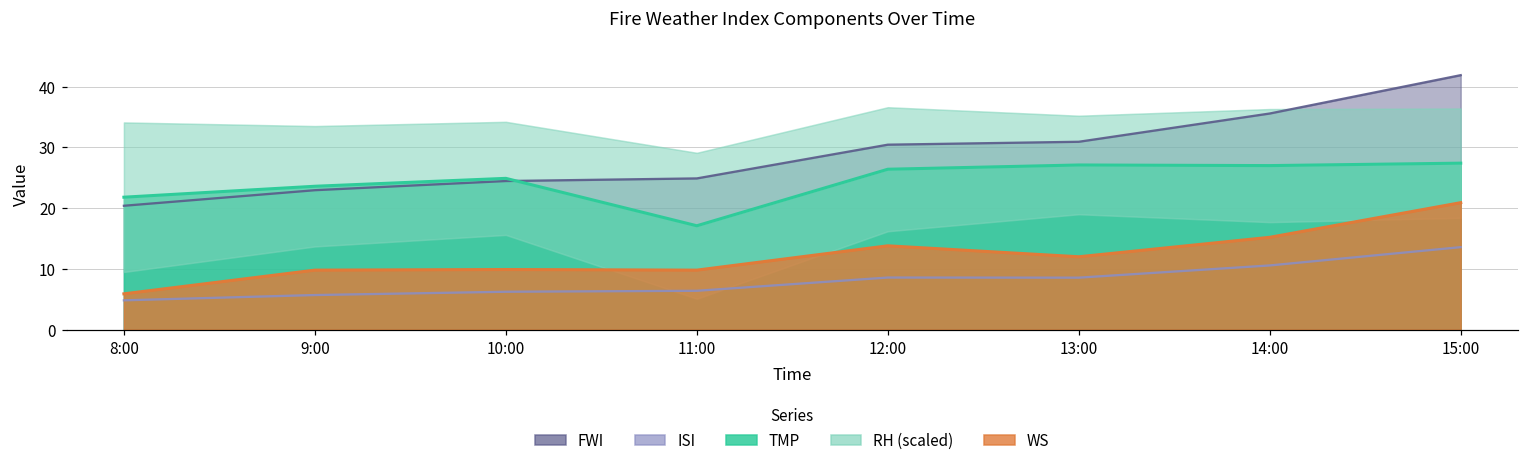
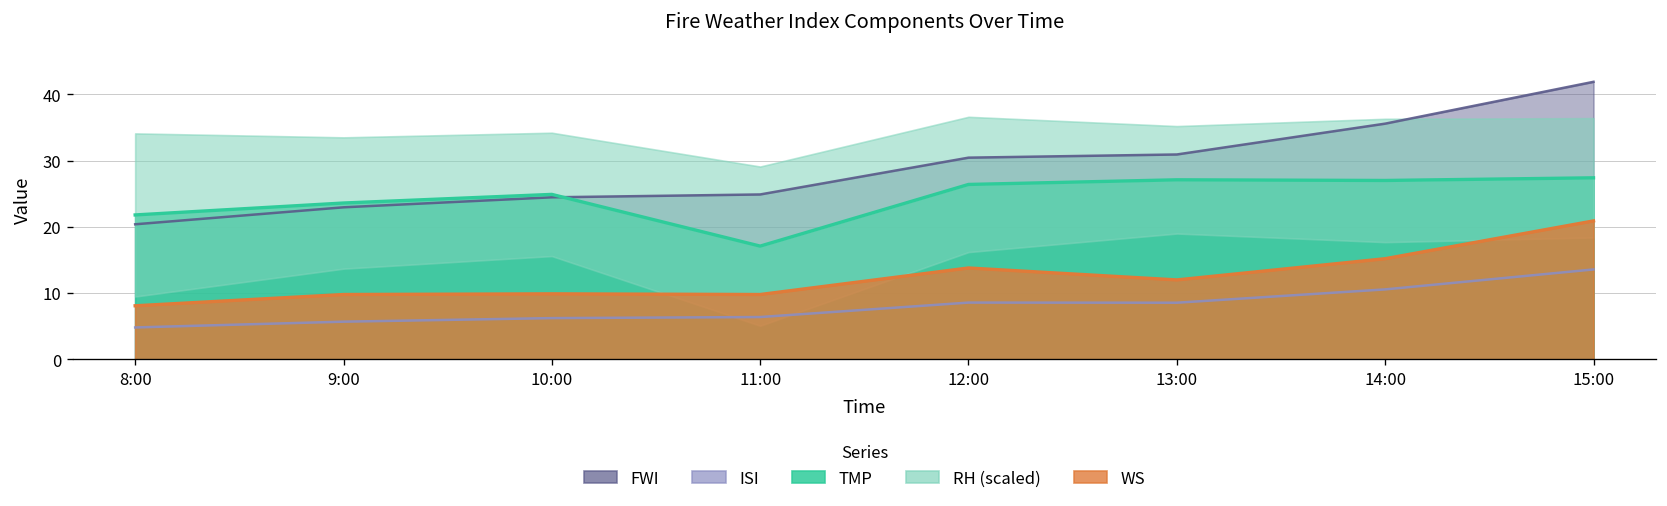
  {
    "TMP": {
      "8:00": 22,
      "9:00": 24,
      "11:00": 17,
      "12:00": 26,
      "13:00": 27,
      "14:00": 27,
      "15:00": 27
    },
    "RH (scaled)": {
      "8:00": 12,
      "9:00": 10,
      "10:00": 9,
      "11:00": 12,
      "12:00": 10,
      "13:00": 8,
      "14:00": 9,
      "15:00": 9
    },
    "WS": {
-     "8:00": 6,
+     "8:00": 8,
      "9:00": 10,
      "10:00": 10,
      "11:00": 10,
      "12:00": 14,
      "13:00": 12,
      "14:00": 15,
      "15:00": 21
    }
  }
